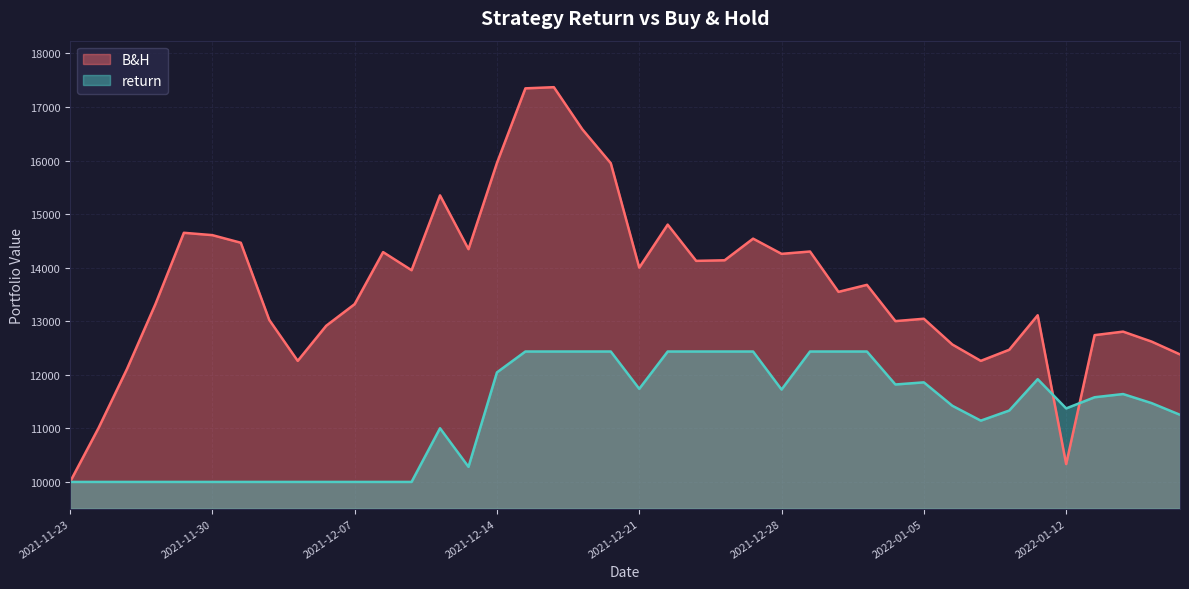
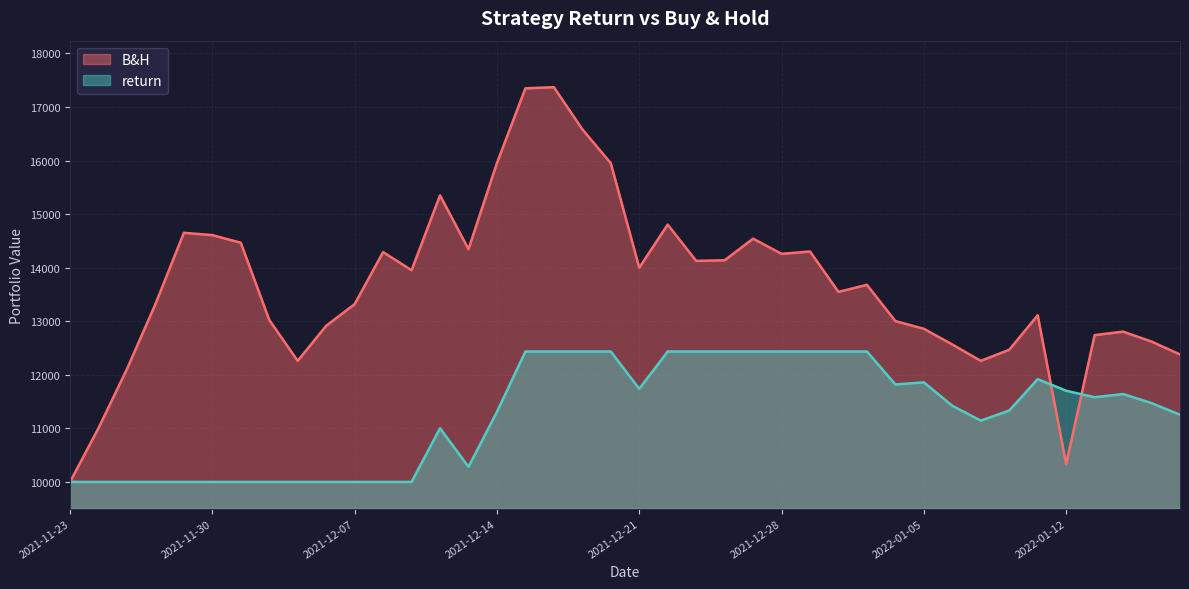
  {
    "B&H": {
      "2021-11-30": 14600,
      "2021-12-07": 13300,
      "2021-12-14": 16000,
      "2021-12-21": 14000,
      "2021-12-28": 14300,
-     "2022-01-05": 13000,
+     "2022-01-05": 12900,
      "2022-01-12": 10300
    },
    "return": {
      "2021-11-30": 10000,
      "2021-12-07": 10000,
-     "2021-12-14": 12000,
+     "2021-12-14": 11300,
      "2021-12-21": 11700,
-     "2021-12-28": 11700,
+     "2021-12-28": 12400,
      "2022-01-05": 11900,
-     "2022-01-12": 11400
+     "2022-01-12": 11700
    }
  }
